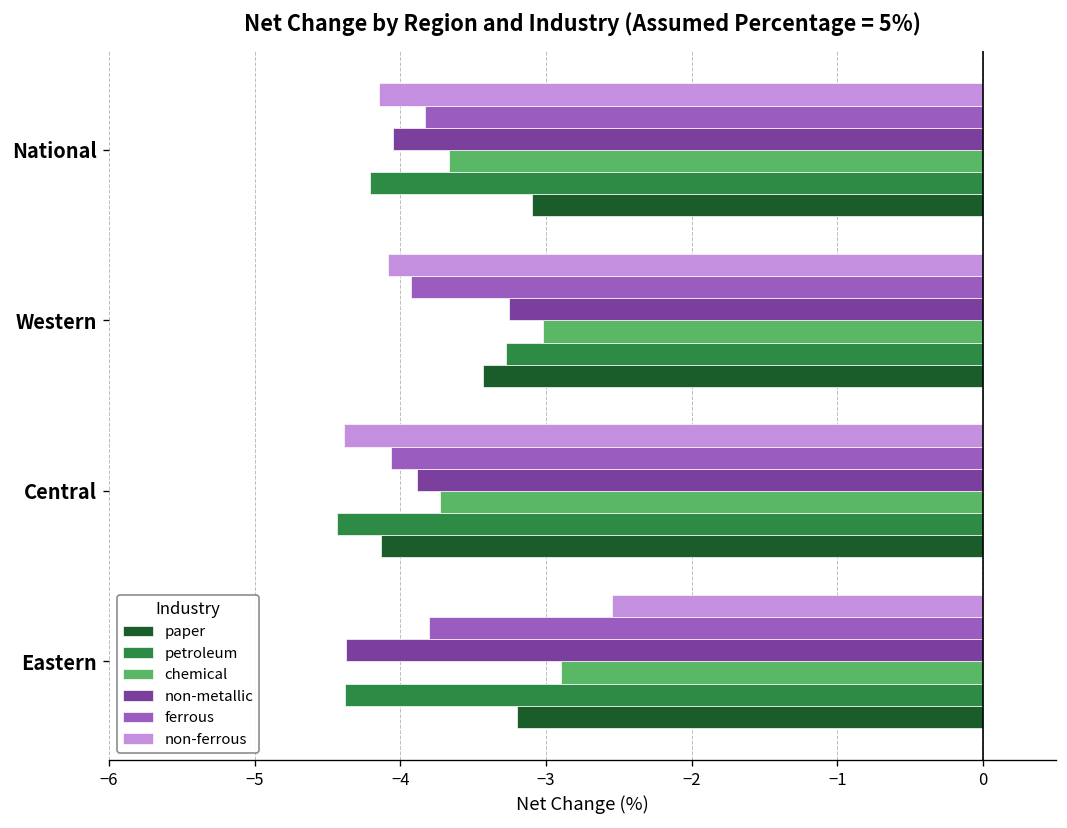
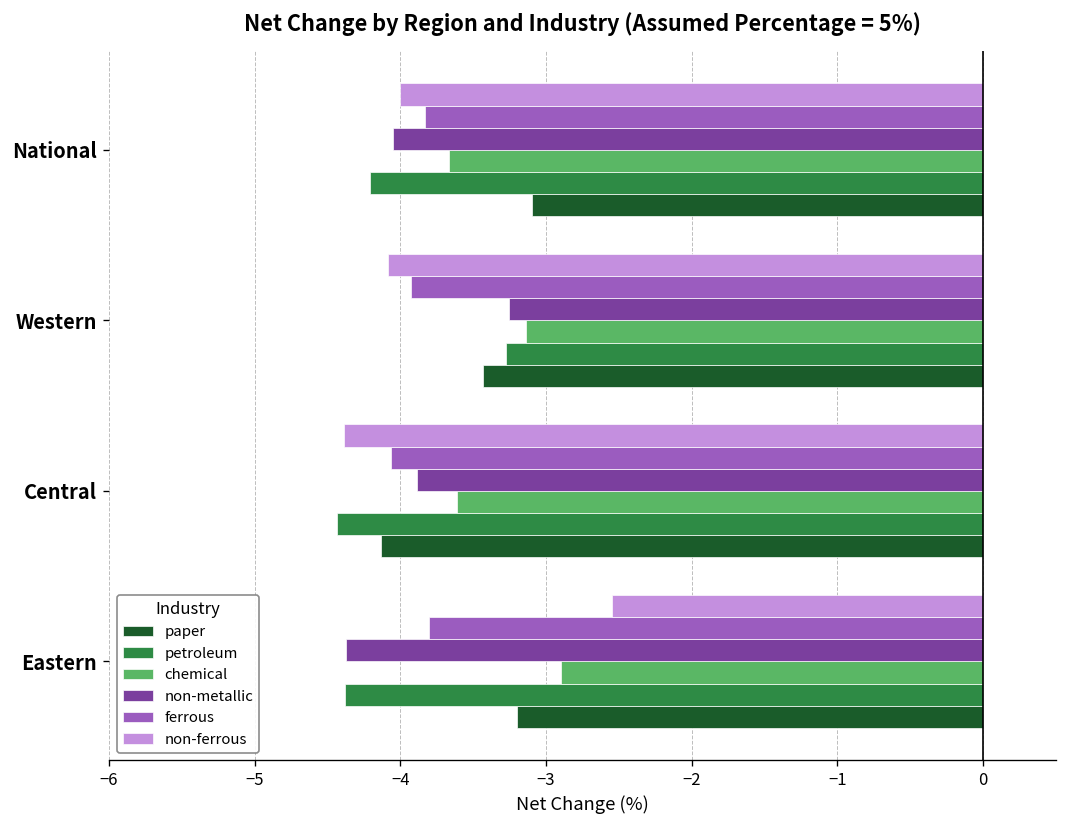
  {
    "chemical": {
      "National": -3.66,
-     "Western": -3.02,
-     "Central": -3.73,
+     "Western": -3.14,
+     "Central": -3.61,
      "Eastern": -2.90
    },
    "non-ferrous": {
-     "National": -4.15,
+     "National": -4.00,
      "Western": -4.09,
      "Central": -4.39,
      "Eastern": -2.55
    }
  }
